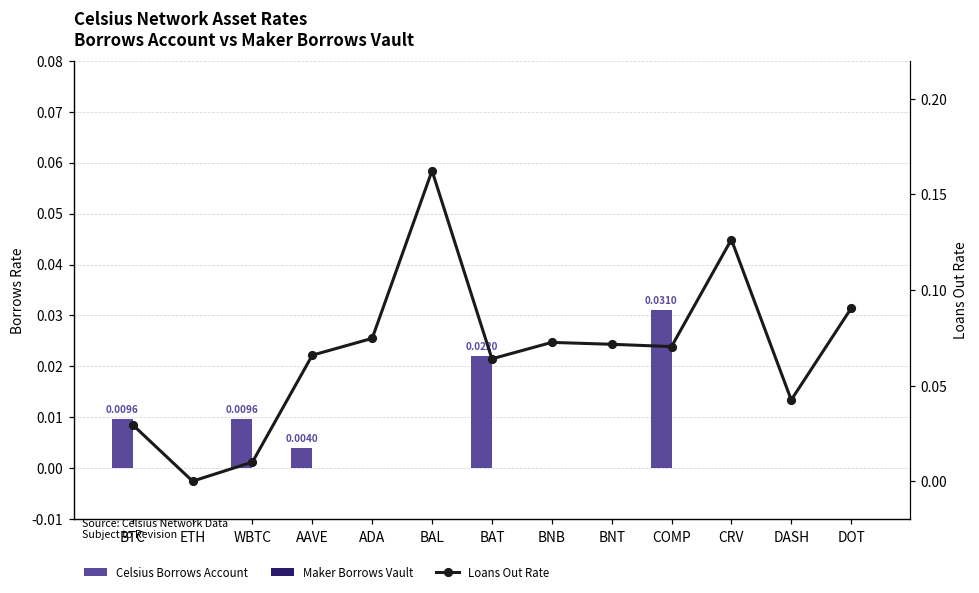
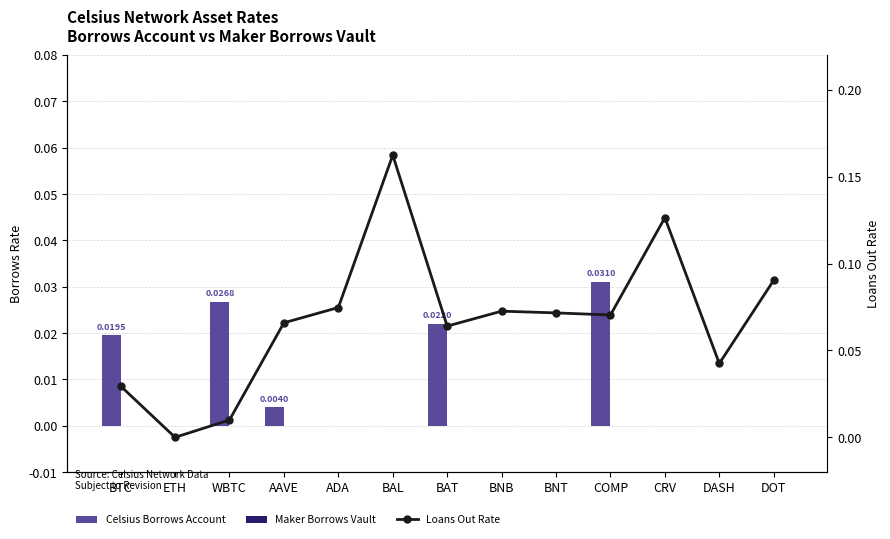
  {
    "Celsius Borrows Account": {
-     "BTC": 0.0096,
-     "WBTC": 0.0096,
+     "BTC": 0.0195,
+     "WBTC": 0.0268,
      "AAVE": 0.0040,
      "BAT": 0.0220,
      "COMP": 0.0310
    }
  }
